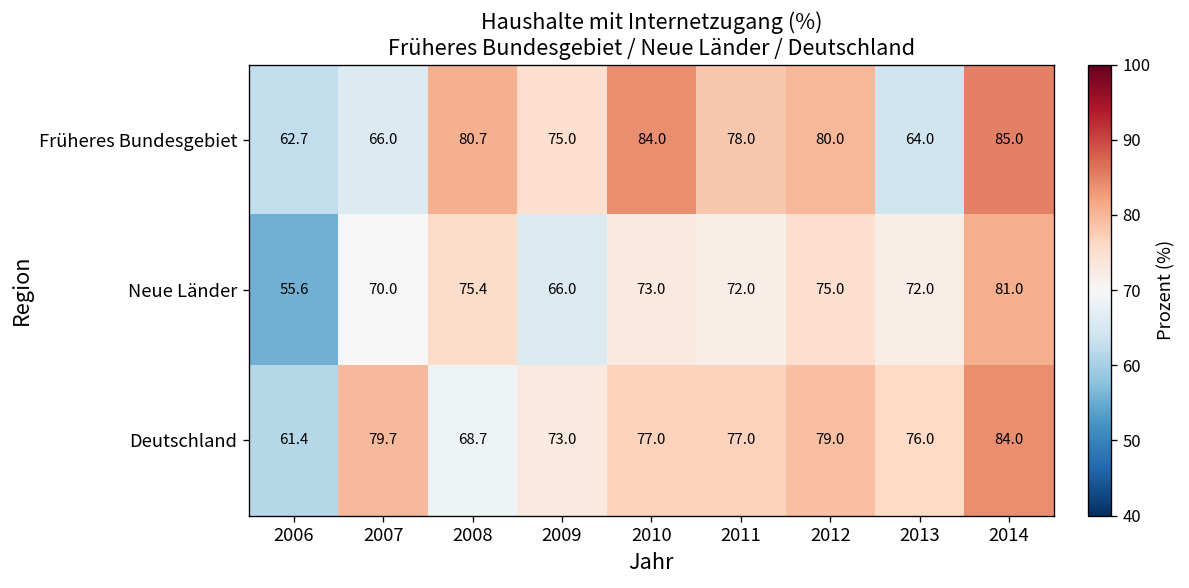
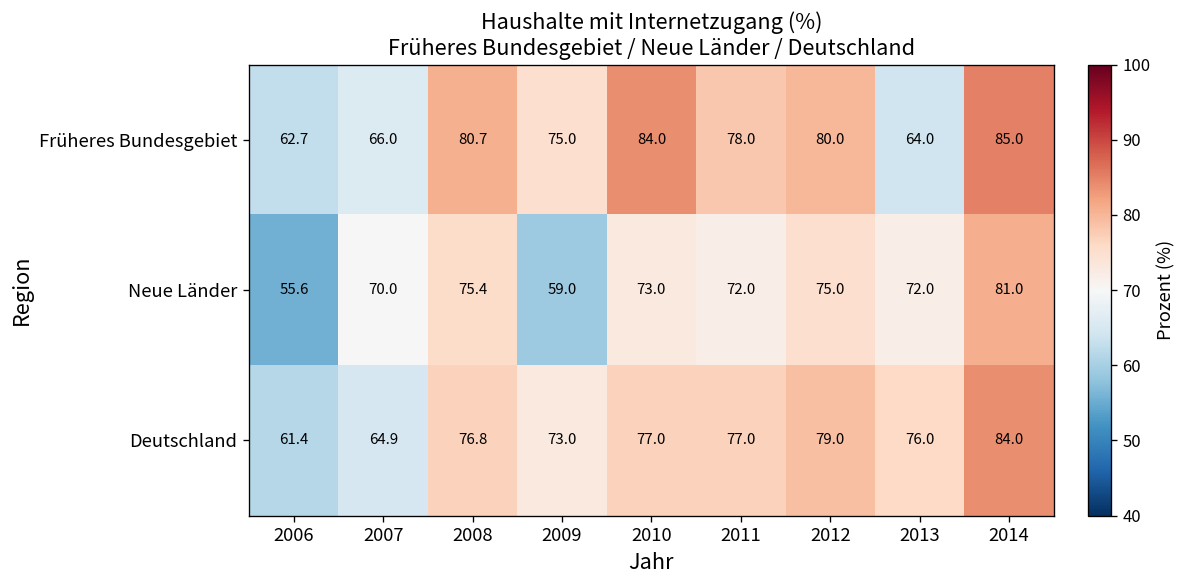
  {
    "Früheres Bundesgebiet": {
      "2006": 62.7,
      "2007": 66.0,
      "2008": 80.7,
      "2009": 75.0,
      "2010": 84.0,
      "2011": 78.0,
      "2012": 80.0,
      "2013": 64.0,
      "2014": 85.0
    },
    "Neue Länder": {
      "2006": 55.6,
      "2007": 70.0,
      "2008": 75.4,
-     "2009": 66.0,
+     "2009": 59.0,
      "2010": 73.0,
      "2011": 72.0,
      "2012": 75.0,
      "2013": 72.0,
      "2014": 81.0
    },
    "Deutschland": {
      "2006": 61.4,
-     "2007": 79.7,
-     "2008": 68.7,
+     "2007": 64.9,
+     "2008": 76.8,
      "2009": 73.0,
      "2010": 77.0,
      "2011": 77.0,
      "2012": 79.0,
      "2013": 76.0,
      "2014": 84.0
    }
  }
